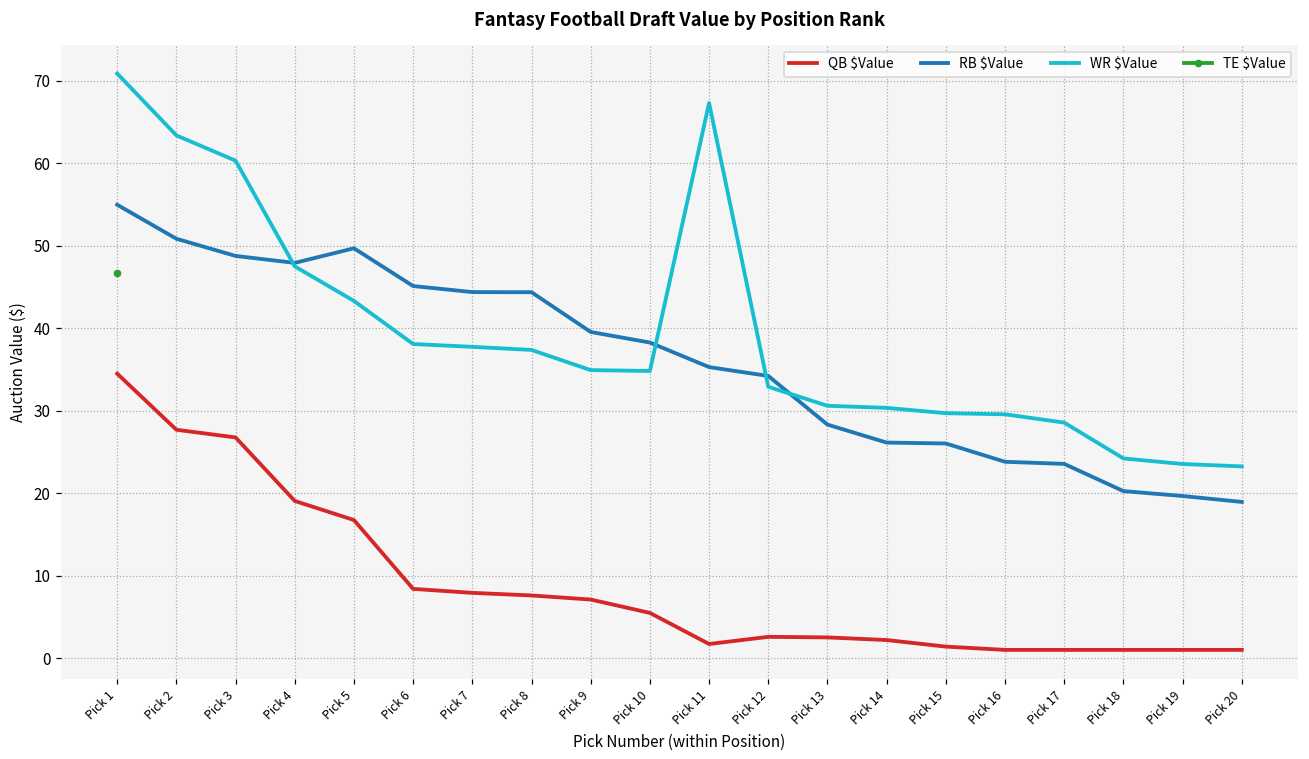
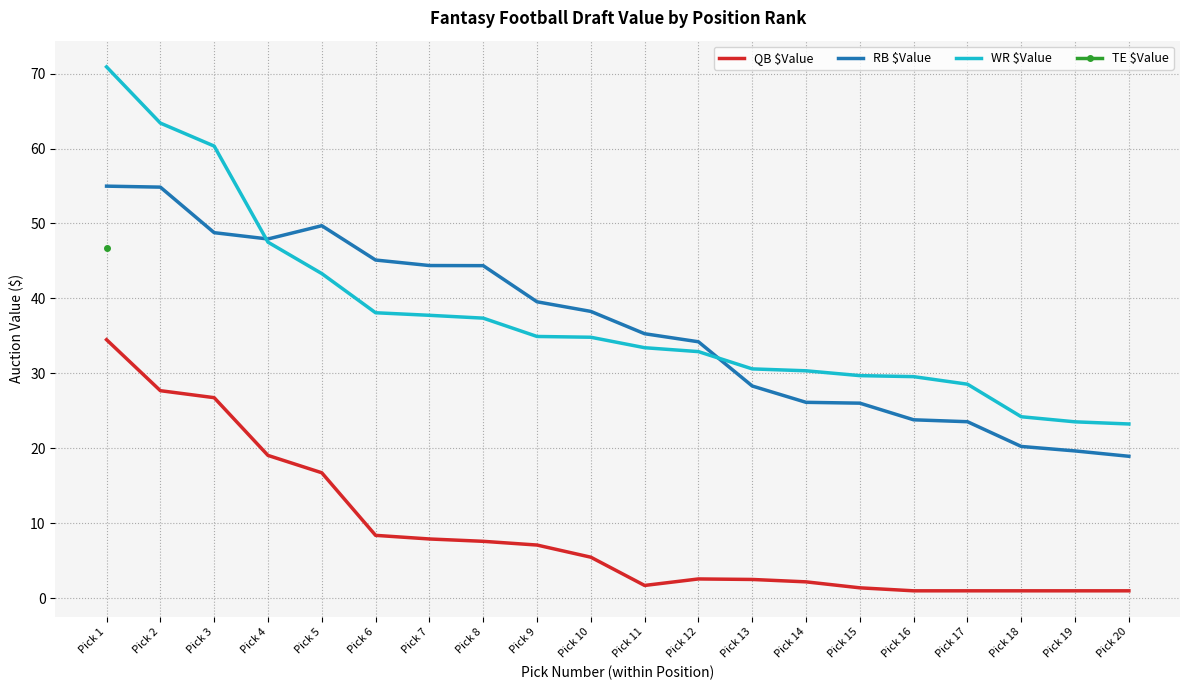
  {
    "QB $Value": {
      "Pick 1": 34,
      "Pick 2": 28,
      "Pick 3": 27,
      "Pick 4": 19,
      "Pick 5": 17,
      "Pick 6": 8,
      "Pick 7": 8,
      "Pick 8": 8,
      "Pick 9": 7,
      "Pick 10": 5,
      "Pick 11": 2,
      "Pick 12": 3,
      "Pick 13": 3,
      "Pick 14": 2,
      "Pick 15": 1,
      "Pick 16": 1,
      "Pick 17": 1,
      "Pick 18": 1,
      "Pick 19": 1,
      "Pick 20": 1
    },
    "RB $Value": {
      "Pick 1": 55,
-     "Pick 2": 51,
+     "Pick 2": 55,
      "Pick 3": 49,
      "Pick 4": 48,
      "Pick 5": 50,
      "Pick 6": 45,
      "Pick 7": 44,
      "Pick 8": 44,
      "Pick 9": 40,
      "Pick 10": 38,
      "Pick 11": 35,
      "Pick 12": 34,
      "Pick 13": 28,
      "Pick 14": 26,
      "Pick 15": 26,
      "Pick 16": 24,
      "Pick 17": 24,
      "Pick 18": 20,
      "Pick 19": 20,
      "Pick 20": 19
    },
    "WR $Value": {
      "Pick 1": 71,
      "Pick 2": 63,
      "Pick 3": 60,
      "Pick 4": 48,
      "Pick 5": 43,
      "Pick 6": 38,
      "Pick 7": 38,
      "Pick 8": 37,
      "Pick 9": 35,
      "Pick 10": 35,
-     "Pick 11": 67,
+     "Pick 11": 33,
      "Pick 12": 33,
      "Pick 13": 31,
      "Pick 14": 30,
      "Pick 15": 30,
      "Pick 16": 30,
      "Pick 17": 29,
      "Pick 18": 24,
      "Pick 19": 24,
      "Pick 20": 23
    },
    "TE $Value": {
      "Pick 1": 47
    }
  }
